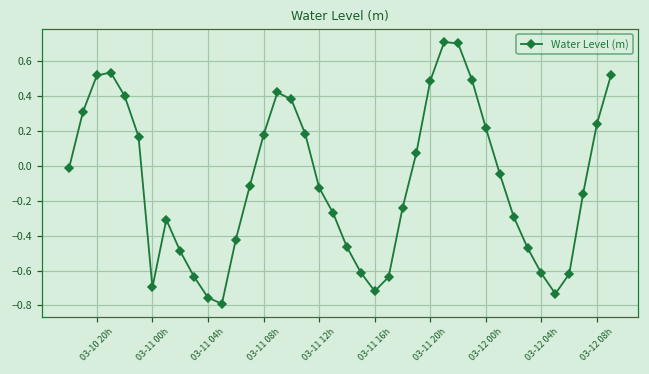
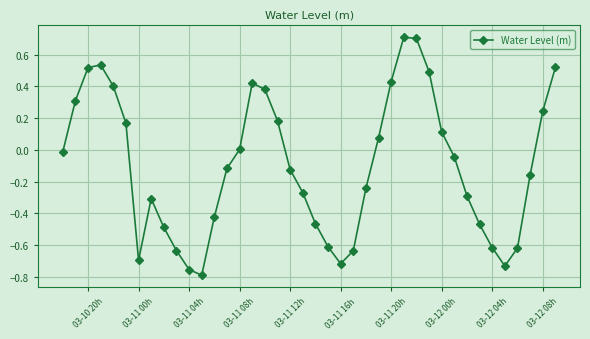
  {
    "03-10 20h": 0.52,
    "03-11 00h": -0.70,
    "03-11 04h": -0.76,
-   "03-11 08h": 0.18,
+   "03-11 08h": 0.00,
    "03-11 12h": -0.12,
    "03-11 16h": -0.72,
-   "03-11 20h": 0.49,
-   "03-12 00h": 0.22,
+   "03-11 20h": 0.43,
+   "03-12 00h": 0.11,
    "03-12 04h": -0.62,
    "03-12 08h": 0.24
  }
